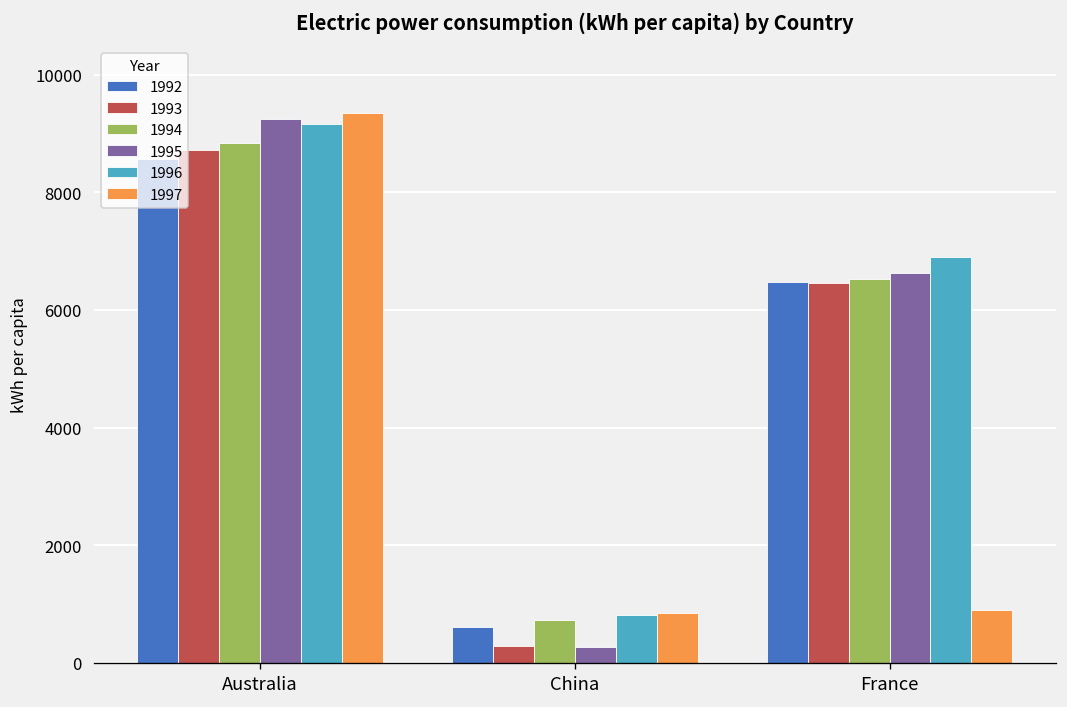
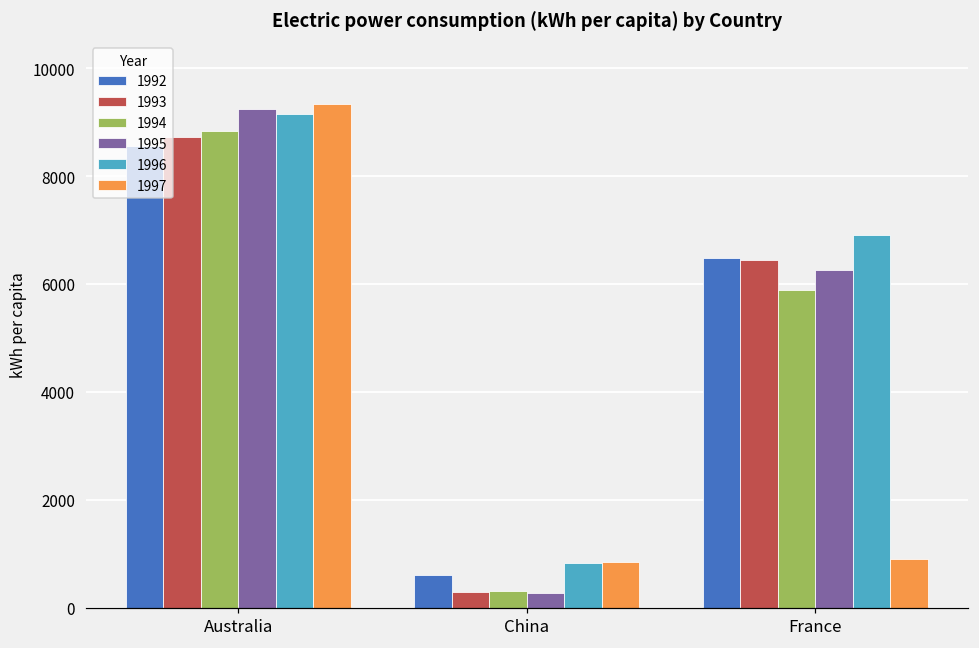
  {
    "1993": {
      "Australia": 8700,
      "China": 300,
      "France": 6500
    },
    "1994": {
      "Australia": 8800,
-     "China": 700,
-     "France": 6500
+     "China": 300,
+     "France": 5900
    },
    "1995": {
      "Australia": 9200,
      "China": 300,
-     "France": 6600
+     "France": 6300
    },
    "1997": {
      "Australia": 9300,
      "China": 900,
      "France": 900
    }
  }
